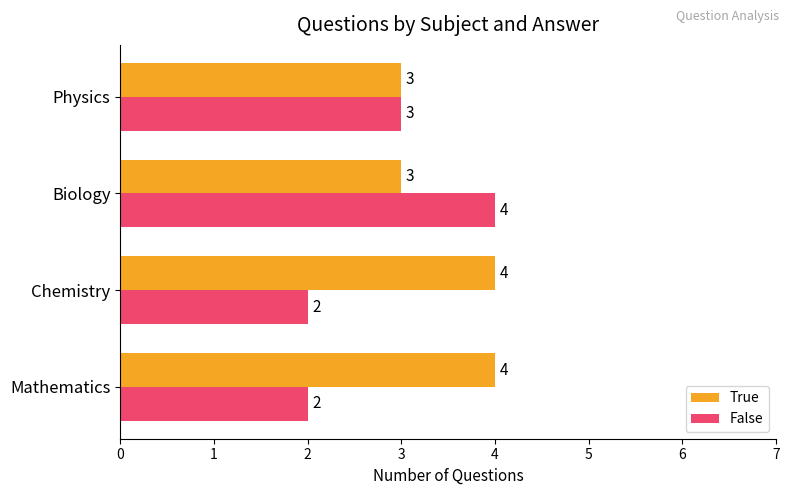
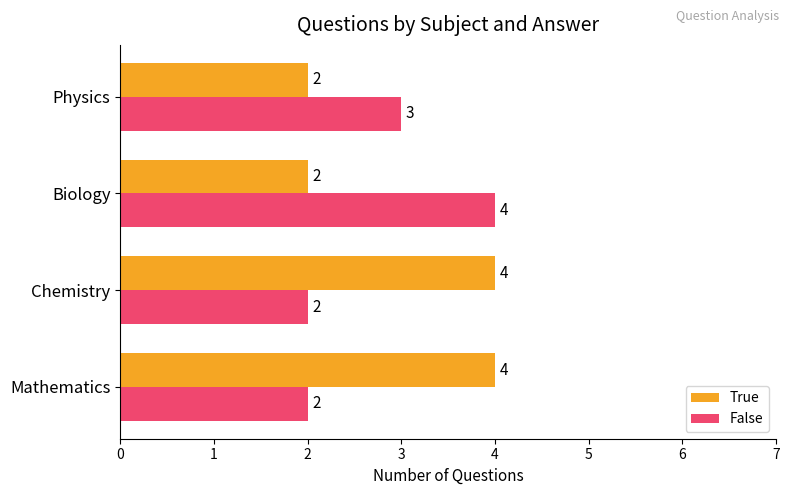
  {
    "True": {
-     "Physics": 3,
-     "Biology": 3,
+     "Physics": 2,
+     "Biology": 2,
      "Chemistry": 4,
      "Mathematics": 4
    },
    "False": {
      "Physics": 3,
      "Biology": 4,
      "Chemistry": 2,
      "Mathematics": 2
    }
  }
